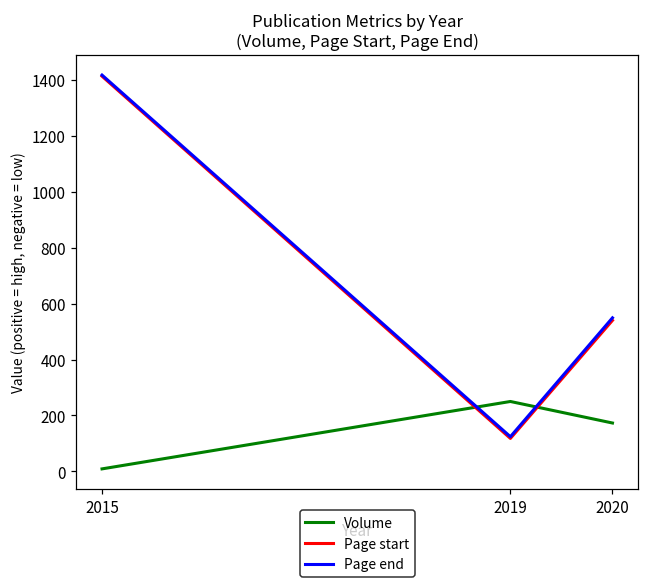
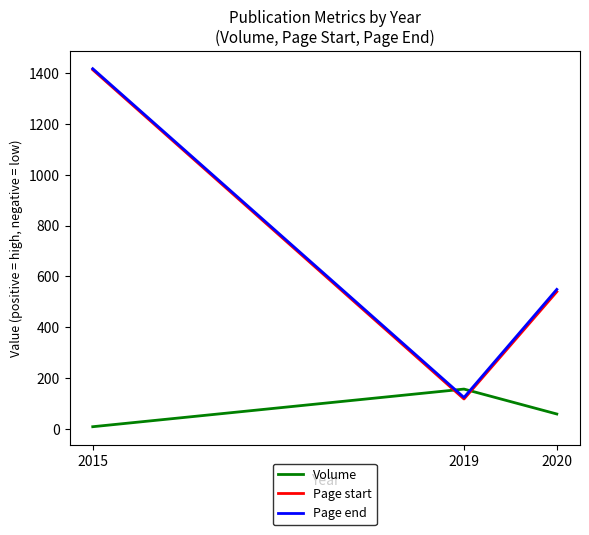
  {
    "Volume": {
      "2015": 10,
-     "2019": 250,
-     "2020": 170
+     "2019": 160,
+     "2020": 60
    }
  }
